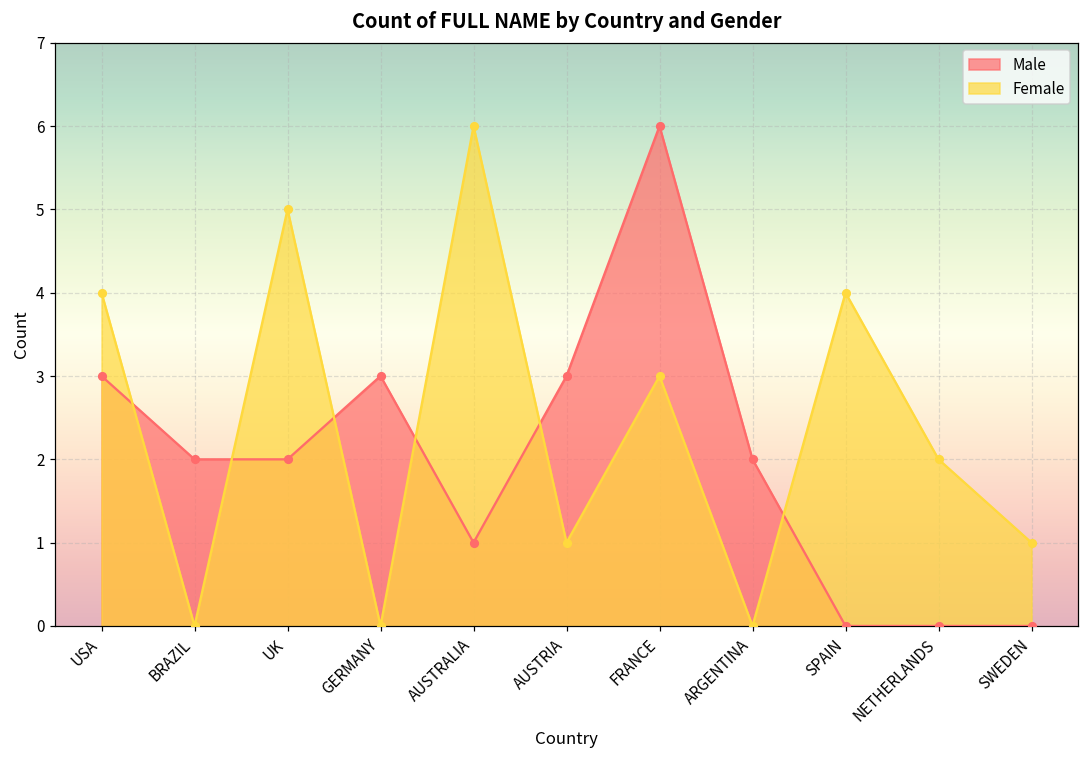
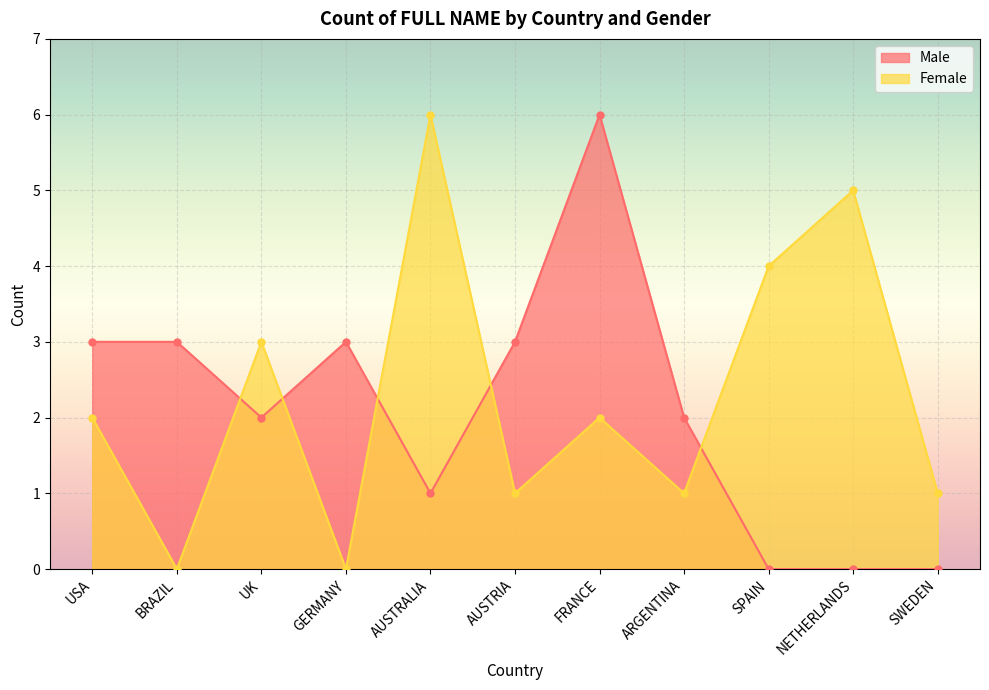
  {
    "Male": {
      "USA": 3,
-     "BRAZIL": 2,
+     "BRAZIL": 3,
      "UK": 2,
      "GERMANY": 3,
      "AUSTRALIA": 1,
      "AUSTRIA": 3,
      "FRANCE": 6,
      "ARGENTINA": 2,
      "SPAIN": 0,
      "NETHERLANDS": 0,
      "SWEDEN": 0
    },
    "Female": {
-     "USA": 4,
+     "USA": 2,
      "BRAZIL": 0,
-     "UK": 5,
+     "UK": 3,
      "GERMANY": 0,
      "AUSTRALIA": 6,
      "AUSTRIA": 1,
-     "FRANCE": 3,
-     "ARGENTINA": 0,
+     "FRANCE": 2,
+     "ARGENTINA": 1,
      "SPAIN": 4,
-     "NETHERLANDS": 2,
+     "NETHERLANDS": 5,
      "SWEDEN": 1
    }
  }
